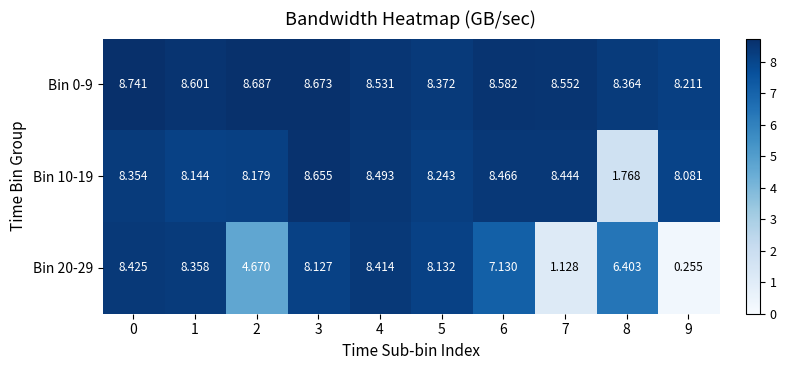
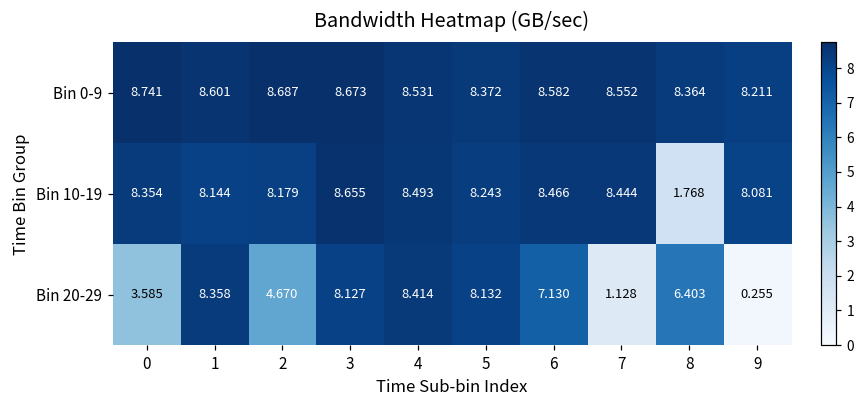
  {
    "Bin 0-9": {
      "0": 8.741,
      "1": 8.601,
      "2": 8.687,
      "3": 8.673,
      "4": 8.531,
      "5": 8.372,
      "6": 8.582,
      "7": 8.552,
      "8": 8.364,
      "9": 8.211
    },
    "Bin 10-19": {
      "0": 8.354,
      "1": 8.144,
      "2": 8.179,
      "3": 8.655,
      "4": 8.493,
      "5": 8.243,
      "6": 8.466,
      "7": 8.444,
      "8": 1.768,
      "9": 8.081
    },
    "Bin 20-29": {
-     "0": 8.425,
+     "0": 3.585,
      "1": 8.358,
      "2": 4.670,
      "3": 8.127,
      "4": 8.414,
      "5": 8.132,
      "6": 7.130,
      "7": 1.128,
      "8": 6.403,
      "9": 0.255
    }
  }
